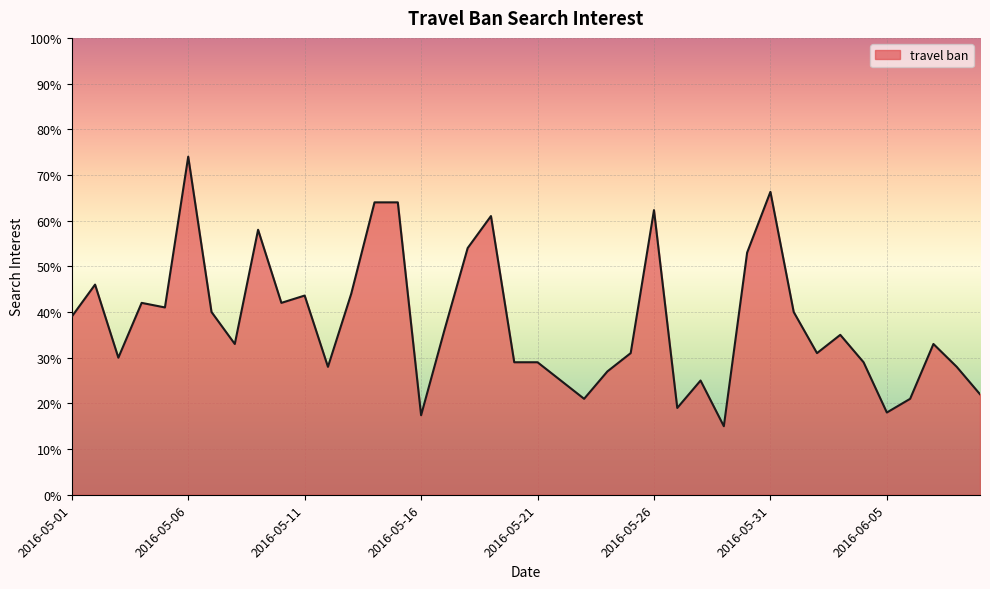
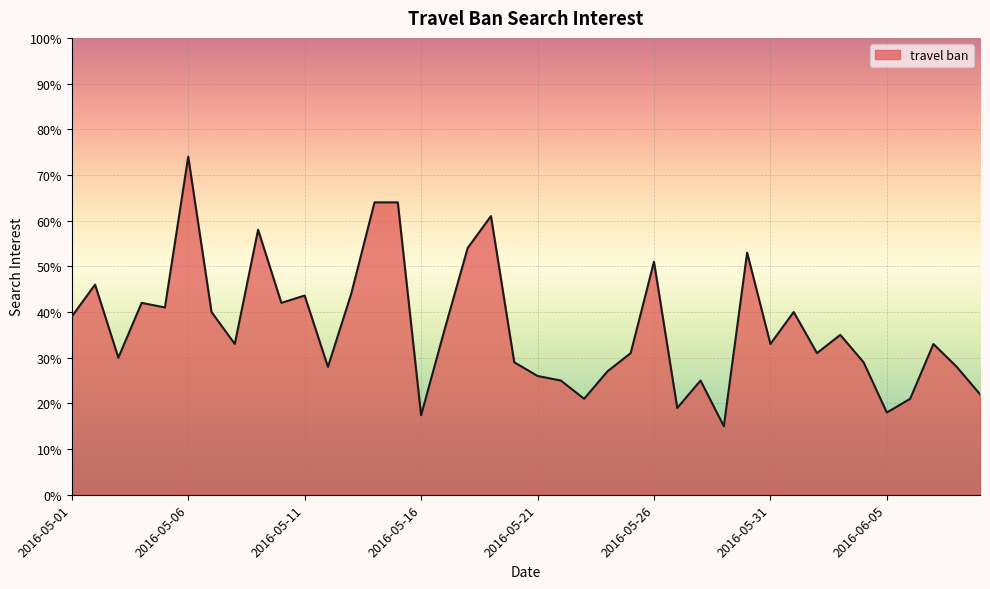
  {
    "2016-05-01": "39%",
    "2016-05-06": "74%",
    "2016-05-11": "44%",
    "2016-05-16": "17%",
-   "2016-05-21": "29%",
-   "2016-05-26": "62%",
-   "2016-05-31": "66%",
+   "2016-05-21": "26%",
+   "2016-05-26": "51%",
+   "2016-05-31": "33%",
    "2016-06-05": "18%"
  }
